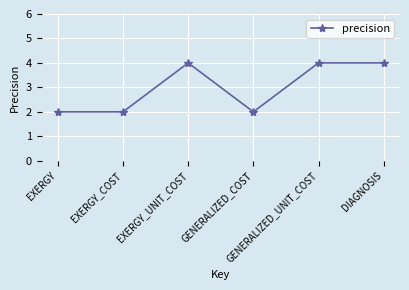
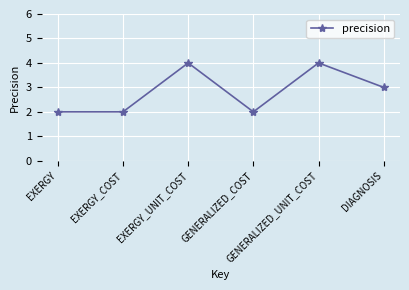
  {
    "EXERGY": 2,
    "EXERGY_COST": 2,
    "EXERGY_UNIT_COST": 4,
    "GENERALIZED_COST": 2,
    "GENERALIZED_UNIT_COST": 4,
-   "DIAGNOSIS": 4
+   "DIAGNOSIS": 3
  }
